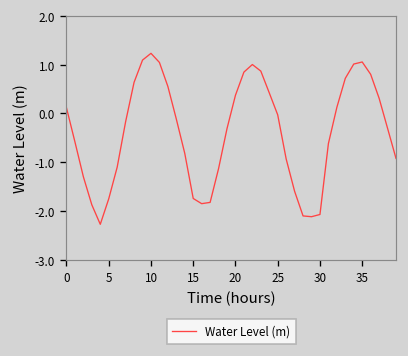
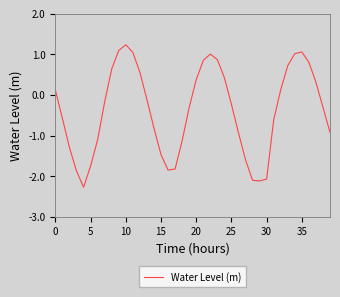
  {
    "0": 0.1,
    "5": -1.8,
    "10": 1.2,
-   "15": -1.7,
+   "15": -1.5,
    "20": 0.4,
-   "25": 0.0,
+   "25": -0.2,
    "30": -2.1,
    "35": 1.1
  }
